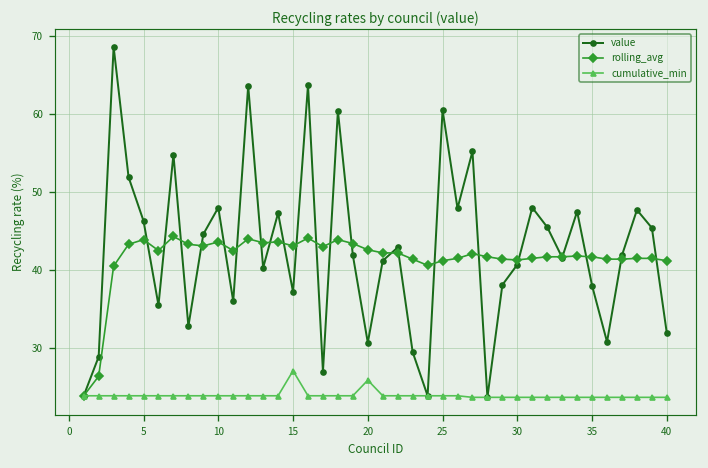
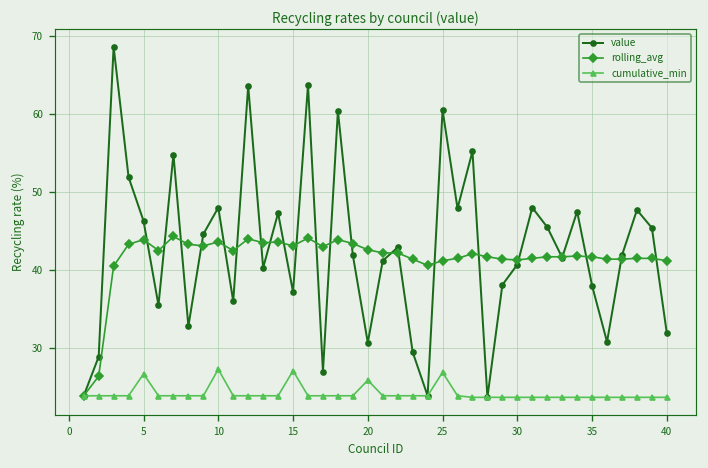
  {
    "cumulative_min": {
-     "5": 24,
-     "10": 24,
+     "5": 27,
+     "10": 27,
      "15": 27,
      "20": 26,
-     "25": 24,
+     "25": 27,
      "30": 24,
      "35": 24,
      "40": 24
    }
  }
